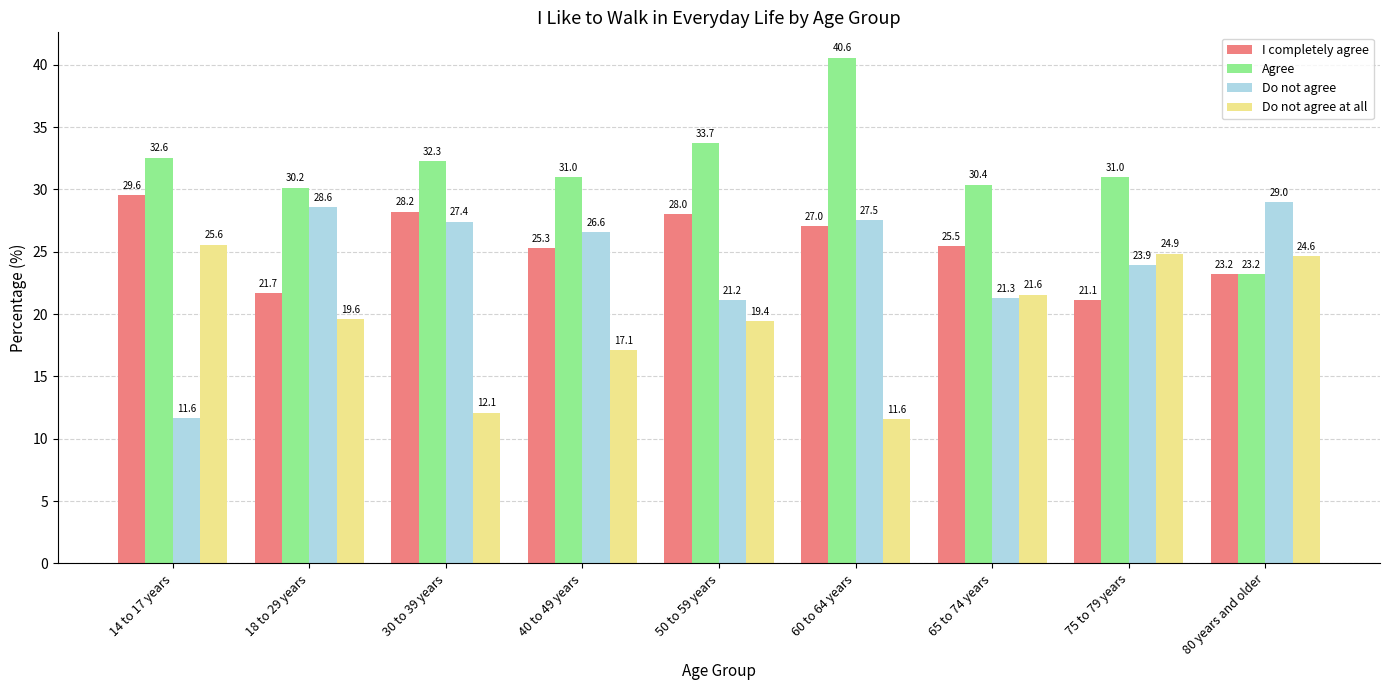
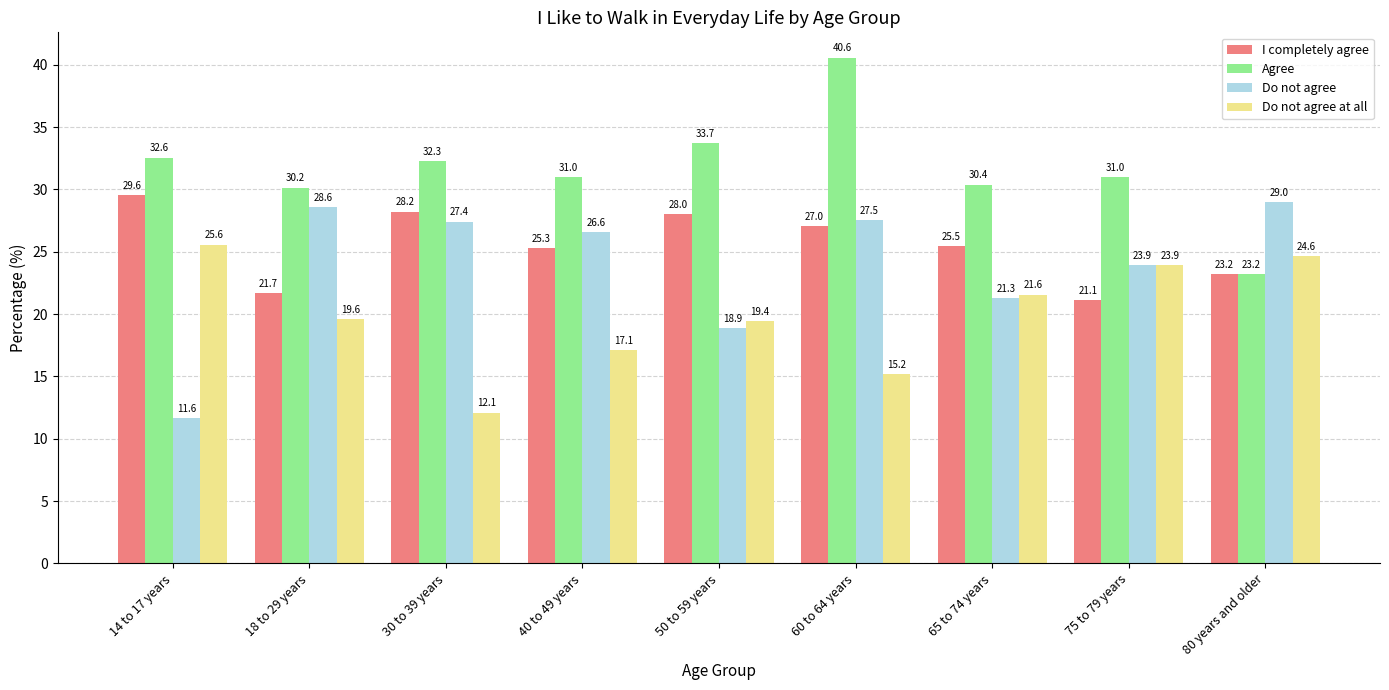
  {
    "I completely agree": {
      "14 to 17 years": 29.6,
      "18 to 29 years": 21.7,
      "30 to 39 years": 28.2,
      "40 to 49 years": 25.3,
      "50 to 59 years": 28.0,
      "60 to 64 years": 27.0,
      "65 to 74 years": 25.5,
      "75 to 79 years": 21.1,
      "80 years and older": 23.2
    },
    "Agree": {
      "14 to 17 years": 32.6,
      "18 to 29 years": 30.2,
      "30 to 39 years": 32.3,
      "40 to 49 years": 31.0,
      "50 to 59 years": 33.7,
      "60 to 64 years": 40.6,
      "65 to 74 years": 30.4,
      "75 to 79 years": 31.0,
      "80 years and older": 23.2
    },
    "Do not agree": {
      "14 to 17 years": 11.6,
      "18 to 29 years": 28.6,
      "30 to 39 years": 27.4,
      "40 to 49 years": 26.6,
-     "50 to 59 years": 21.2,
+     "50 to 59 years": 18.9,
      "60 to 64 years": 27.5,
      "65 to 74 years": 21.3,
      "75 to 79 years": 23.9,
      "80 years and older": 29.0
    },
    "Do not agree at all": {
      "14 to 17 years": 25.6,
      "18 to 29 years": 19.6,
      "30 to 39 years": 12.1,
      "40 to 49 years": 17.1,
      "50 to 59 years": 19.4,
-     "60 to 64 years": 11.6,
+     "60 to 64 years": 15.2,
      "65 to 74 years": 21.6,
-     "75 to 79 years": 24.9,
+     "75 to 79 years": 23.9,
      "80 years and older": 24.6
    }
  }
